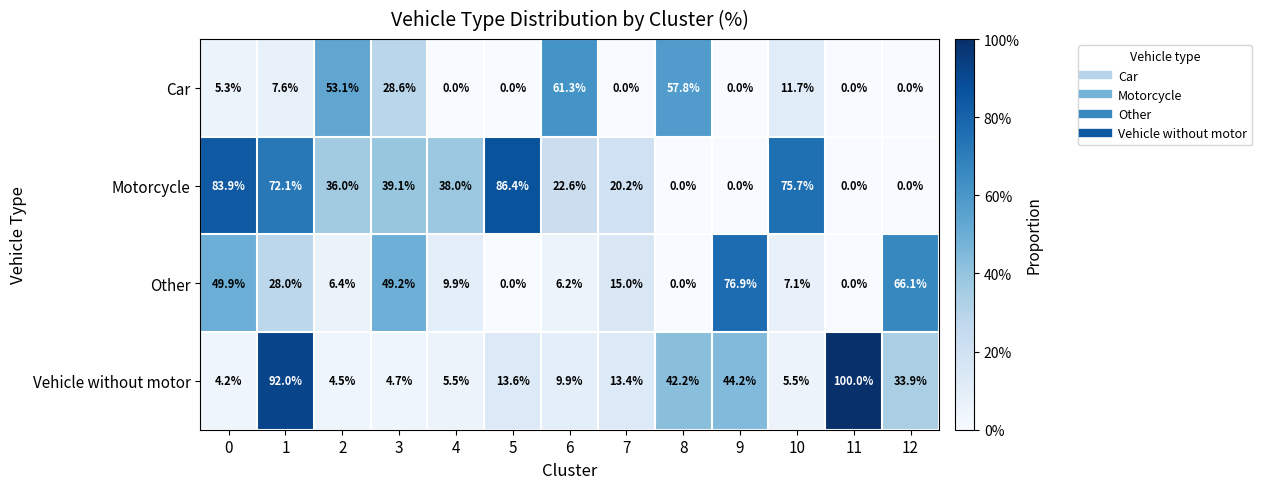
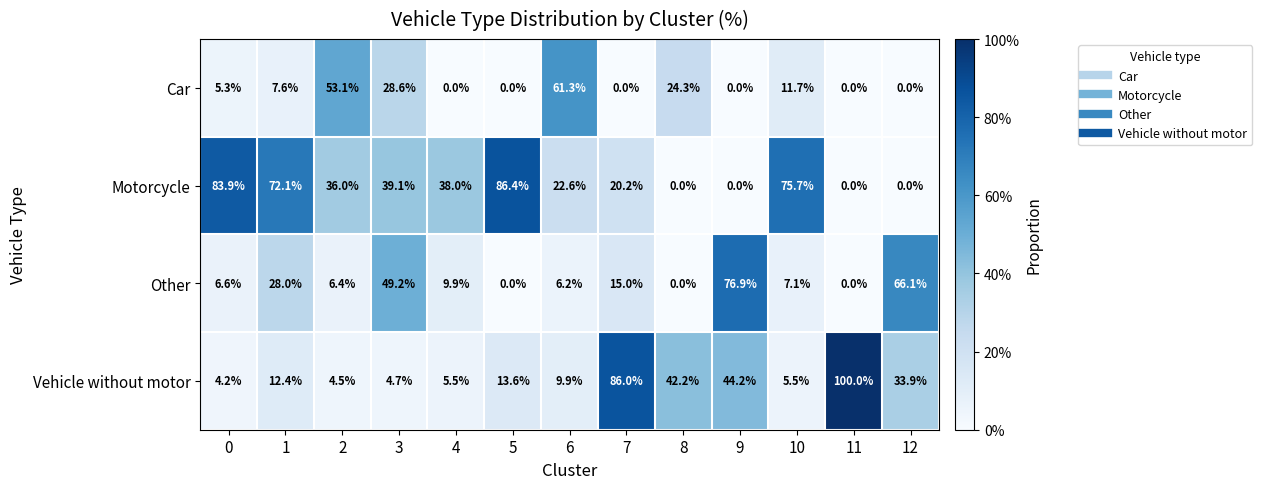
  {
    "Car": {
      "0": "5.3%",
      "1": "7.6%",
      "2": "53.1%",
      "3": "28.6%",
      "4": "0.0%",
      "5": "0.0%",
      "6": "61.3%",
      "7": "0.0%",
-     "8": "57.8%",
+     "8": "24.3%",
      "9": "0.0%",
      "10": "11.7%",
      "11": "0.0%",
      "12": "0.0%"
    },
    "Motorcycle": {
      "0": "83.9%",
      "1": "72.1%",
      "2": "36.0%",
      "3": "39.1%",
      "4": "38.0%",
      "5": "86.4%",
      "6": "22.6%",
      "7": "20.2%",
      "8": "0.0%",
      "9": "0.0%",
      "10": "75.7%",
      "11": "0.0%",
      "12": "0.0%"
    },
    "Other": {
-     "0": "49.9%",
+     "0": "6.6%",
      "1": "28.0%",
      "2": "6.4%",
      "3": "49.2%",
      "4": "9.9%",
      "5": "0.0%",
      "6": "6.2%",
      "7": "15.0%",
      "8": "0.0%",
      "9": "76.9%",
      "10": "7.1%",
      "11": "0.0%",
      "12": "66.1%"
    },
    "Vehicle without motor": {
      "0": "4.2%",
-     "1": "92.0%",
+     "1": "12.4%",
      "2": "4.5%",
      "3": "4.7%",
      "4": "5.5%",
      "5": "13.6%",
      "6": "9.9%",
-     "7": "13.4%",
+     "7": "86.0%",
      "8": "42.2%",
      "9": "44.2%",
      "10": "5.5%",
      "11": "100.0%",
      "12": "33.9%"
    }
  }
